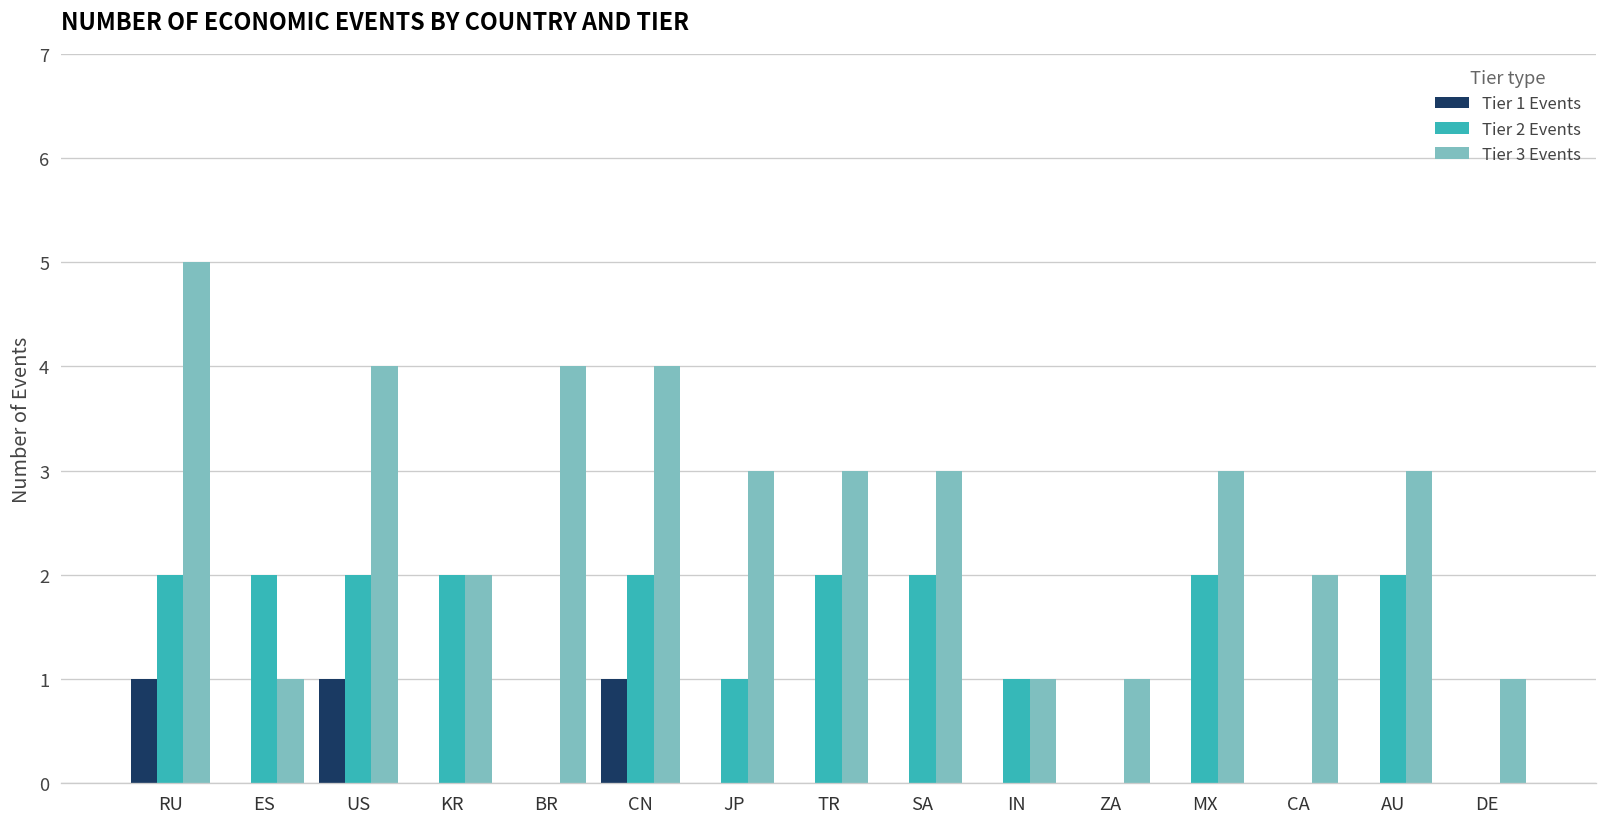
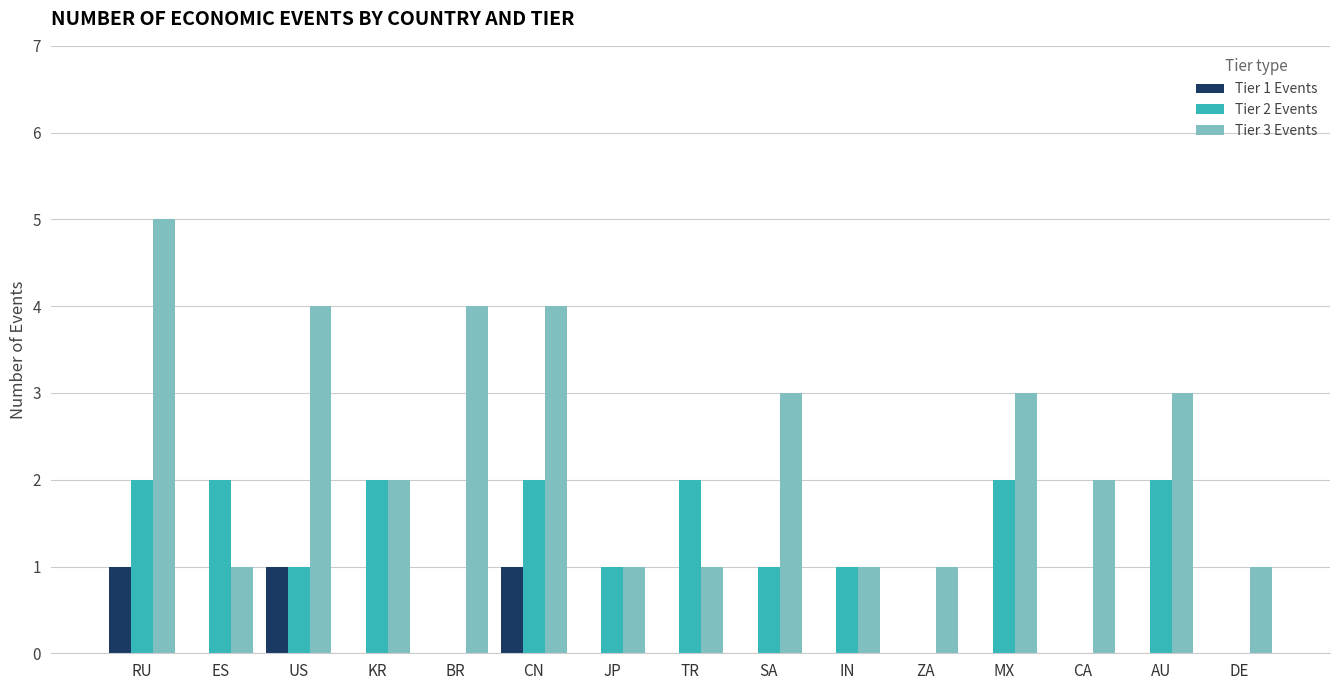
  {
    "Tier 1 Events": {
      "RU": 1,
      "ES": 0,
      "US": 1,
      "KR": 0,
      "BR": 0,
      "CN": 1,
      "JP": 0,
      "TR": 0,
      "SA": 0,
      "IN": 0,
      "ZA": 0,
      "MX": 0,
      "CA": 0,
      "AU": 0,
      "DE": 0
    },
    "Tier 2 Events": {
      "RU": 2,
      "ES": 2,
-     "US": 2,
+     "US": 1,
      "KR": 2,
      "BR": 0,
      "CN": 2,
      "JP": 1,
      "TR": 2,
-     "SA": 2,
+     "SA": 1,
      "IN": 1,
      "ZA": 0,
      "MX": 2,
      "CA": 0,
      "AU": 2,
      "DE": 0
    },
    "Tier 3 Events": {
      "RU": 5,
      "ES": 1,
      "US": 4,
      "KR": 2,
      "BR": 4,
      "CN": 4,
-     "JP": 3,
-     "TR": 3,
+     "JP": 1,
+     "TR": 1,
      "SA": 3,
      "IN": 1,
      "ZA": 1,
      "MX": 3,
      "CA": 2,
      "AU": 3,
      "DE": 1
    }
  }
